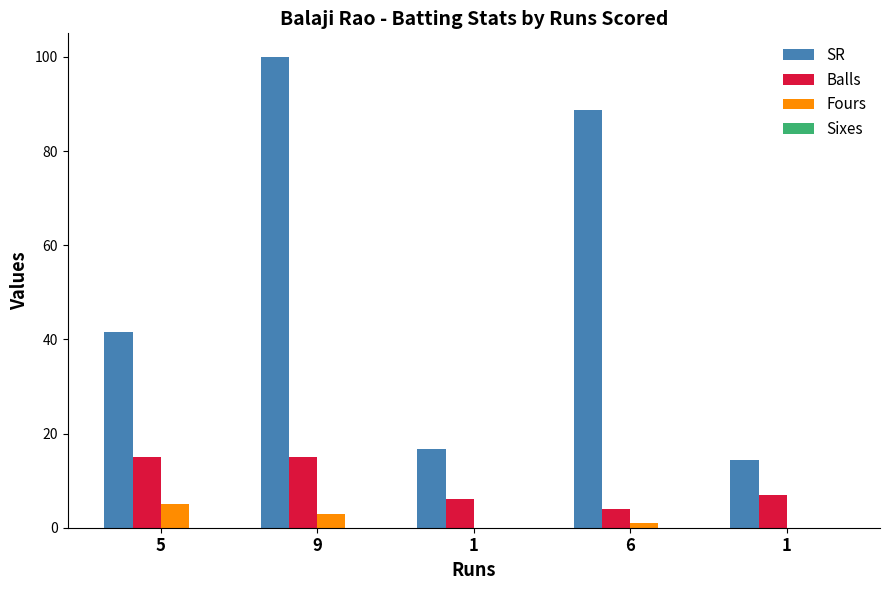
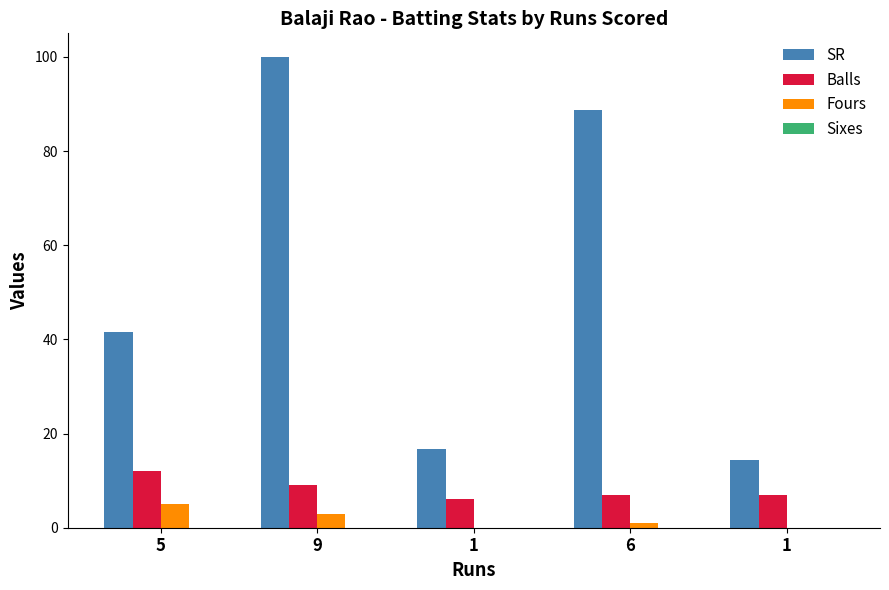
  {
    "SR": {
      "5": 42,
      "9": 100,
      "6": 89
    },
    "Balls": {
-     "5": 15,
-     "9": 15,
-     "6": 4
+     "5": 12,
+     "9": 9,
+     "6": 7
    },
    "Fours": {
      "5": 5,
      "9": 3,
      "6": 1
    },
    "Sixes": {
      "5": 0,
      "9": 0,
      "6": 0
    }
  }
